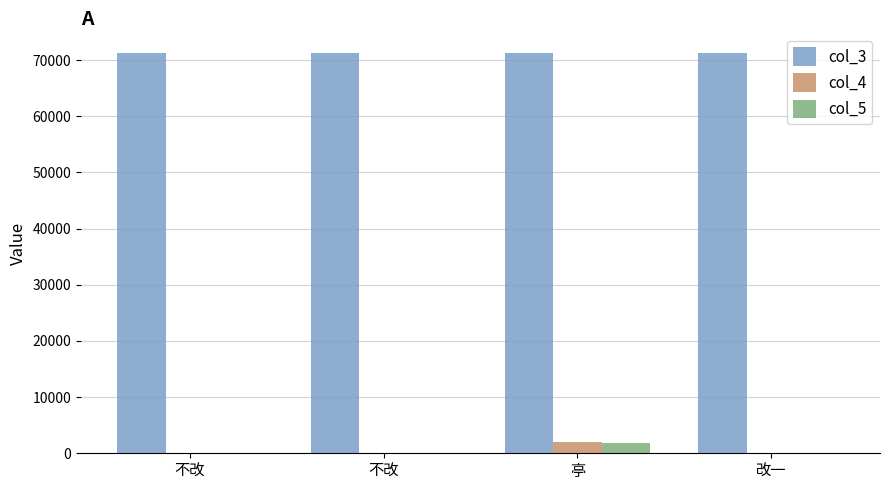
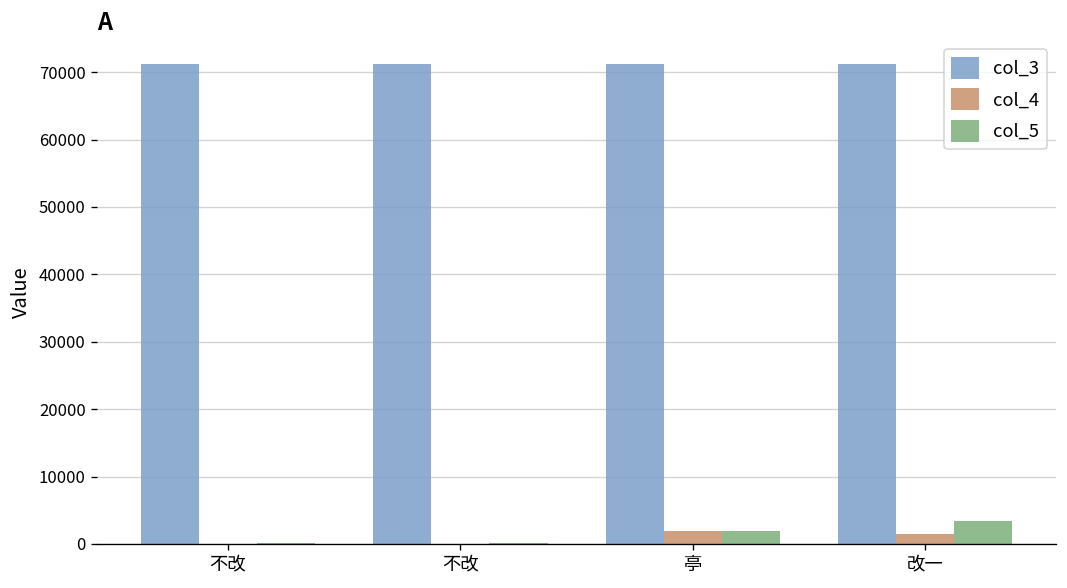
  {
    "col_3": {
      "亭": 71000,
      "改一": 71000
    },
    "col_4": {
      "亭": 2000,
-     "改一": 0
+     "改一": 2000
    },
    "col_5": {
      "亭": 2000,
-     "改一": 0
+     "改一": 3000
    }
  }
